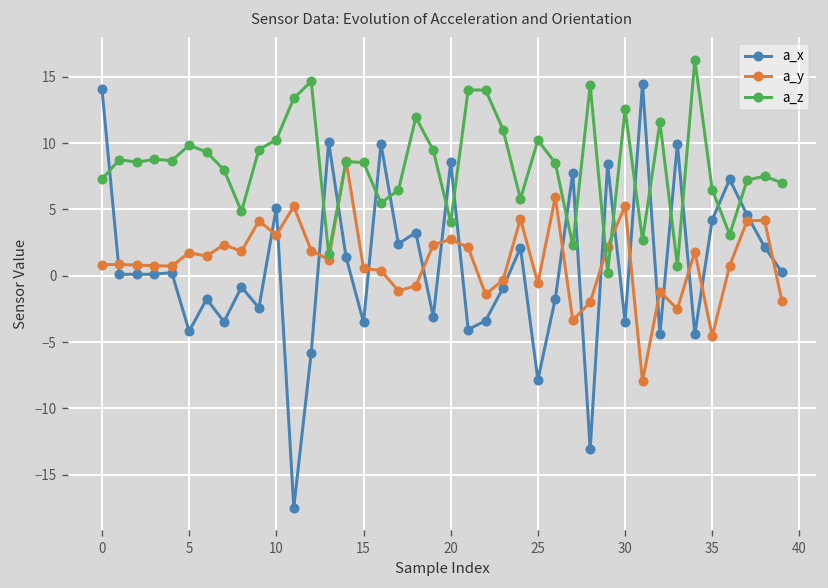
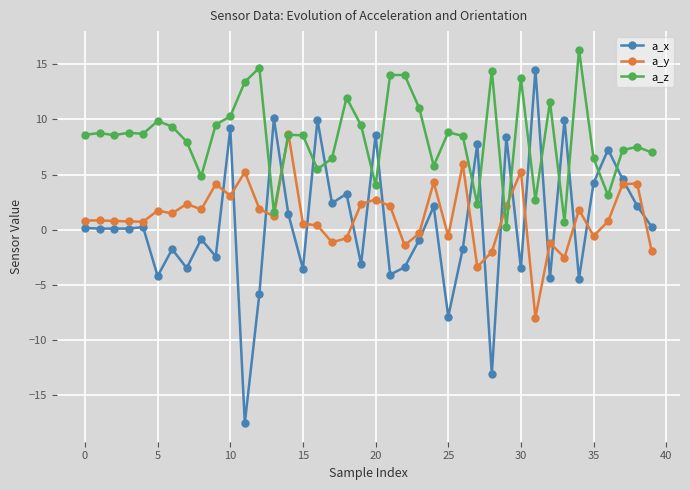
  {
    "a_x": {
-     "0": 14.1,
+     "0": 0.2,
      "5": -4.2,
-     "10": 5.1,
+     "10": 9.2,
      "15": -3.5,
      "20": 8.6,
      "25": -7.9,
      "30": -3.5,
      "35": 4.2
    },
    "a_y": {
      "0": 0.8,
      "5": 1.7,
      "10": 3.1,
      "15": 0.6,
      "20": 2.7,
      "25": -0.6,
      "30": 5.3,
-     "35": -4.6
+     "35": -0.6
    },
    "a_z": {
-     "0": 7.3,
+     "0": 8.6,
      "5": 9.9,
      "10": 10.3,
      "15": 8.6,
      "20": 4.1,
-     "25": 10.2,
-     "30": 12.6,
+     "25": 8.8,
+     "30": 13.7,
      "35": 6.5
    }
  }
